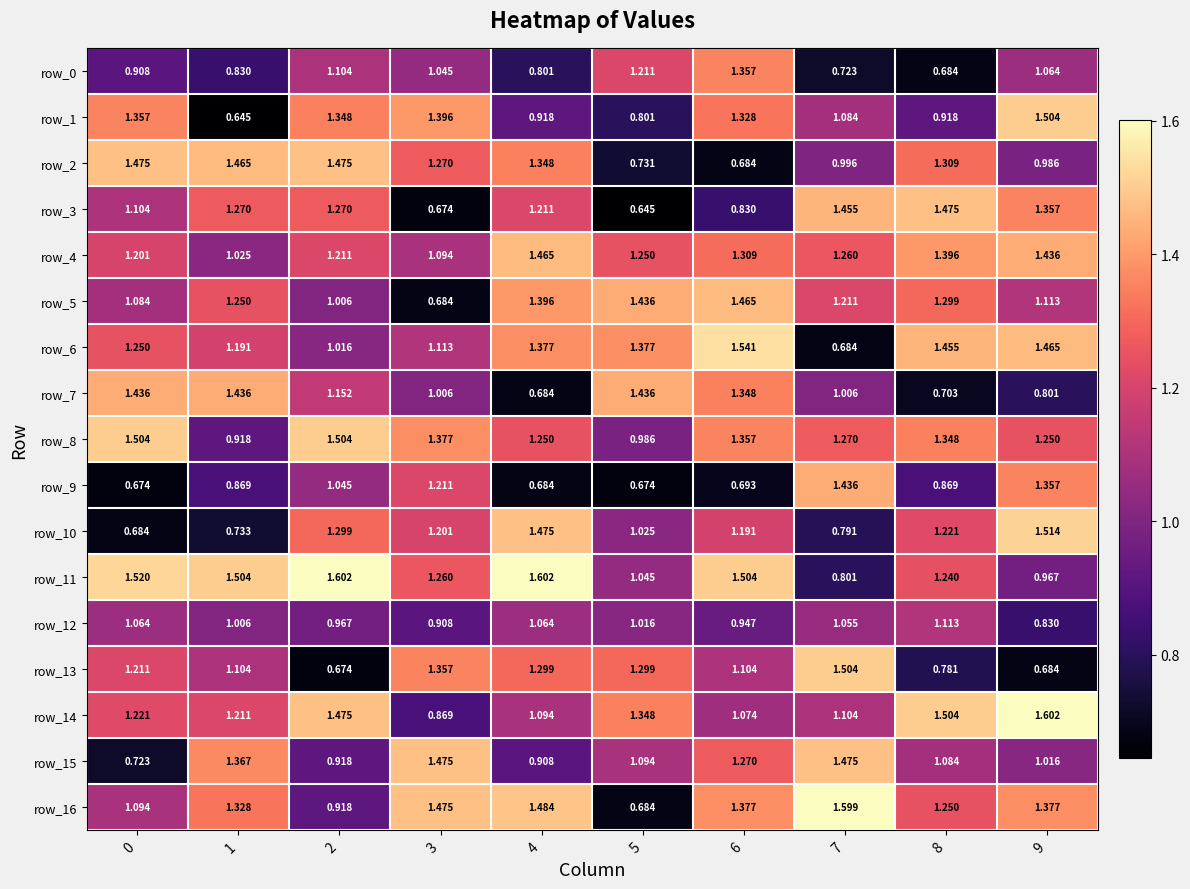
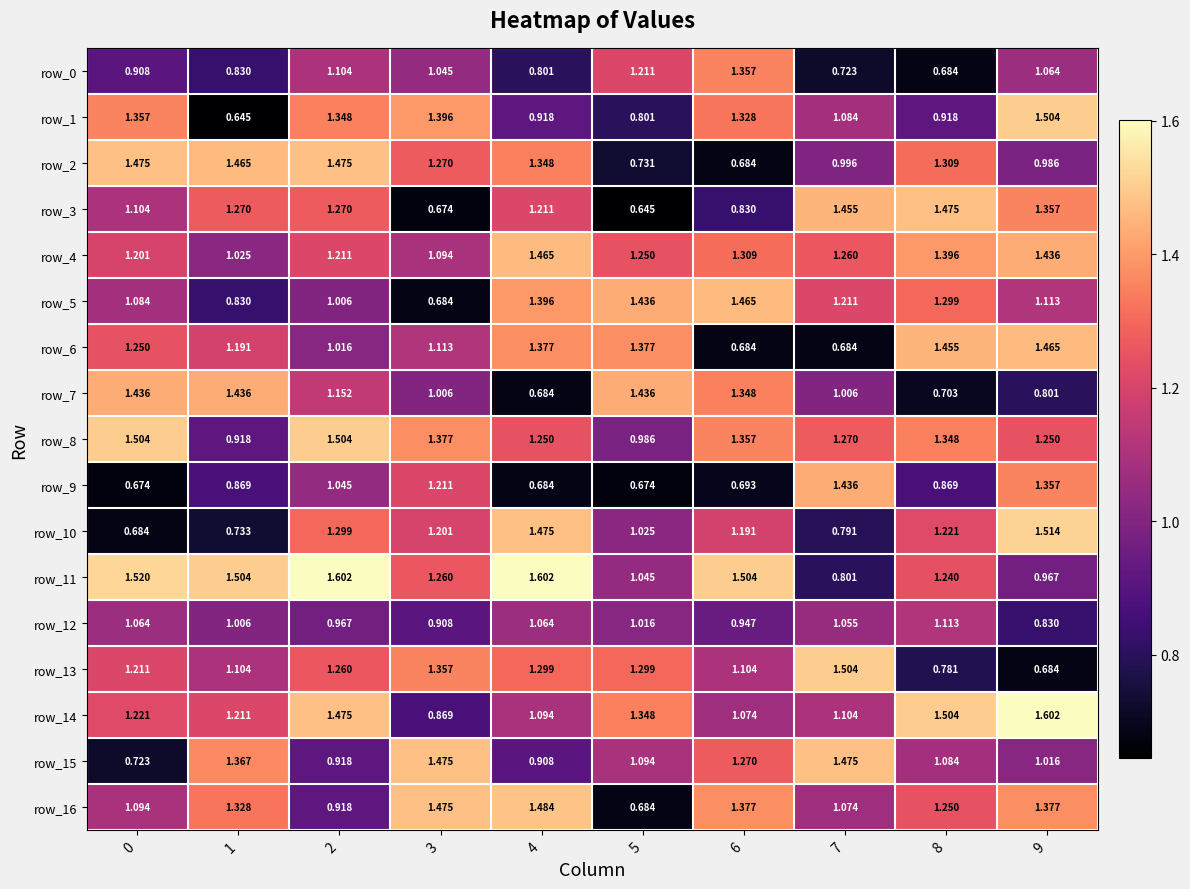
  {
    "row_0": {
      "0": 0.908,
      "1": 0.830,
      "2": 1.104,
      "3": 1.045,
      "4": 0.801,
      "5": 1.211,
      "6": 1.357,
      "7": 0.723,
      "8": 0.684,
      "9": 1.064
    },
    "row_1": {
      "0": 1.357,
      "1": 0.645,
      "2": 1.348,
      "3": 1.396,
      "4": 0.918,
      "5": 0.801,
      "6": 1.328,
      "7": 1.084,
      "8": 0.918,
      "9": 1.504
    },
    "row_2": {
      "0": 1.475,
      "1": 1.465,
      "2": 1.475,
      "3": 1.270,
      "4": 1.348,
      "5": 0.731,
      "6": 0.684,
      "7": 0.996,
      "8": 1.309,
      "9": 0.986
    },
    "row_3": {
      "0": 1.104,
      "1": 1.270,
      "2": 1.270,
      "3": 0.674,
      "4": 1.211,
      "5": 0.645,
      "6": 0.830,
      "7": 1.455,
      "8": 1.475,
      "9": 1.357
    },
    "row_4": {
      "0": 1.201,
      "1": 1.025,
      "2": 1.211,
      "3": 1.094,
      "4": 1.465,
      "5": 1.250,
      "6": 1.309,
      "7": 1.260,
      "8": 1.396,
      "9": 1.436
    },
    "row_5": {
      "0": 1.084,
-     "1": 1.250,
+     "1": 0.830,
      "2": 1.006,
      "3": 0.684,
      "4": 1.396,
      "5": 1.436,
      "6": 1.465,
      "7": 1.211,
      "8": 1.299,
      "9": 1.113
    },
    "row_6": {
      "0": 1.250,
      "1": 1.191,
      "2": 1.016,
      "3": 1.113,
      "4": 1.377,
      "5": 1.377,
-     "6": 1.541,
+     "6": 0.684,
      "7": 0.684,
      "8": 1.455,
      "9": 1.465
    },
    "row_7": {
      "0": 1.436,
      "1": 1.436,
      "2": 1.152,
      "3": 1.006,
      "4": 0.684,
      "5": 1.436,
      "6": 1.348,
      "7": 1.006,
      "8": 0.703,
      "9": 0.801
    },
    "row_8": {
      "0": 1.504,
      "1": 0.918,
      "2": 1.504,
      "3": 1.377,
      "4": 1.250,
      "5": 0.986,
      "6": 1.357,
      "7": 1.270,
      "8": 1.348,
      "9": 1.250
    },
    "row_9": {
      "0": 0.674,
      "1": 0.869,
      "2": 1.045,
      "3": 1.211,
      "4": 0.684,
      "5": 0.674,
      "6": 0.693,
      "7": 1.436,
      "8": 0.869,
      "9": 1.357
    },
    "row_10": {
      "0": 0.684,
      "1": 0.733,
      "2": 1.299,
      "3": 1.201,
      "4": 1.475,
      "5": 1.025,
      "6": 1.191,
      "7": 0.791,
      "8": 1.221,
      "9": 1.514
    },
    "row_11": {
      "0": 1.520,
      "1": 1.504,
      "2": 1.602,
      "3": 1.260,
      "4": 1.602,
      "5": 1.045,
      "6": 1.504,
      "7": 0.801,
      "8": 1.240,
      "9": 0.967
    },
    "row_12": {
      "0": 1.064,
      "1": 1.006,
      "2": 0.967,
      "3": 0.908,
      "4": 1.064,
      "5": 1.016,
      "6": 0.947,
      "7": 1.055,
      "8": 1.113,
      "9": 0.830
    },
    "row_13": {
      "0": 1.211,
      "1": 1.104,
-     "2": 0.674,
+     "2": 1.260,
      "3": 1.357,
      "4": 1.299,
      "5": 1.299,
      "6": 1.104,
      "7": 1.504,
      "8": 0.781,
      "9": 0.684
    },
    "row_14": {
      "0": 1.221,
      "1": 1.211,
      "2": 1.475,
      "3": 0.869,
      "4": 1.094,
      "5": 1.348,
      "6": 1.074,
      "7": 1.104,
      "8": 1.504,
      "9": 1.602
    },
    "row_15": {
      "0": 0.723,
      "1": 1.367,
      "2": 0.918,
      "3": 1.475,
      "4": 0.908,
      "5": 1.094,
      "6": 1.270,
      "7": 1.475,
      "8": 1.084,
      "9": 1.016
    },
    "row_16": {
      "0": 1.094,
      "1": 1.328,
      "2": 0.918,
      "3": 1.475,
      "4": 1.484,
      "5": 0.684,
      "6": 1.377,
-     "7": 1.599,
+     "7": 1.074,
      "8": 1.250,
      "9": 1.377
    }
  }
